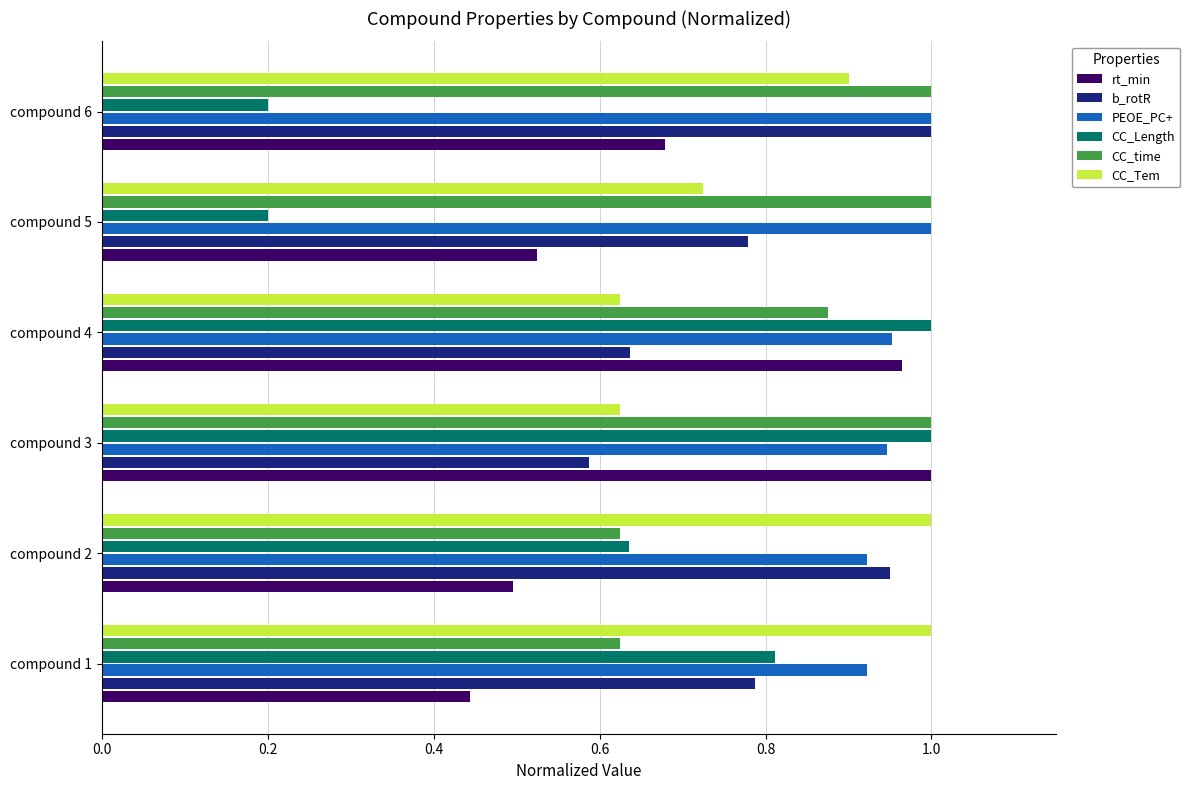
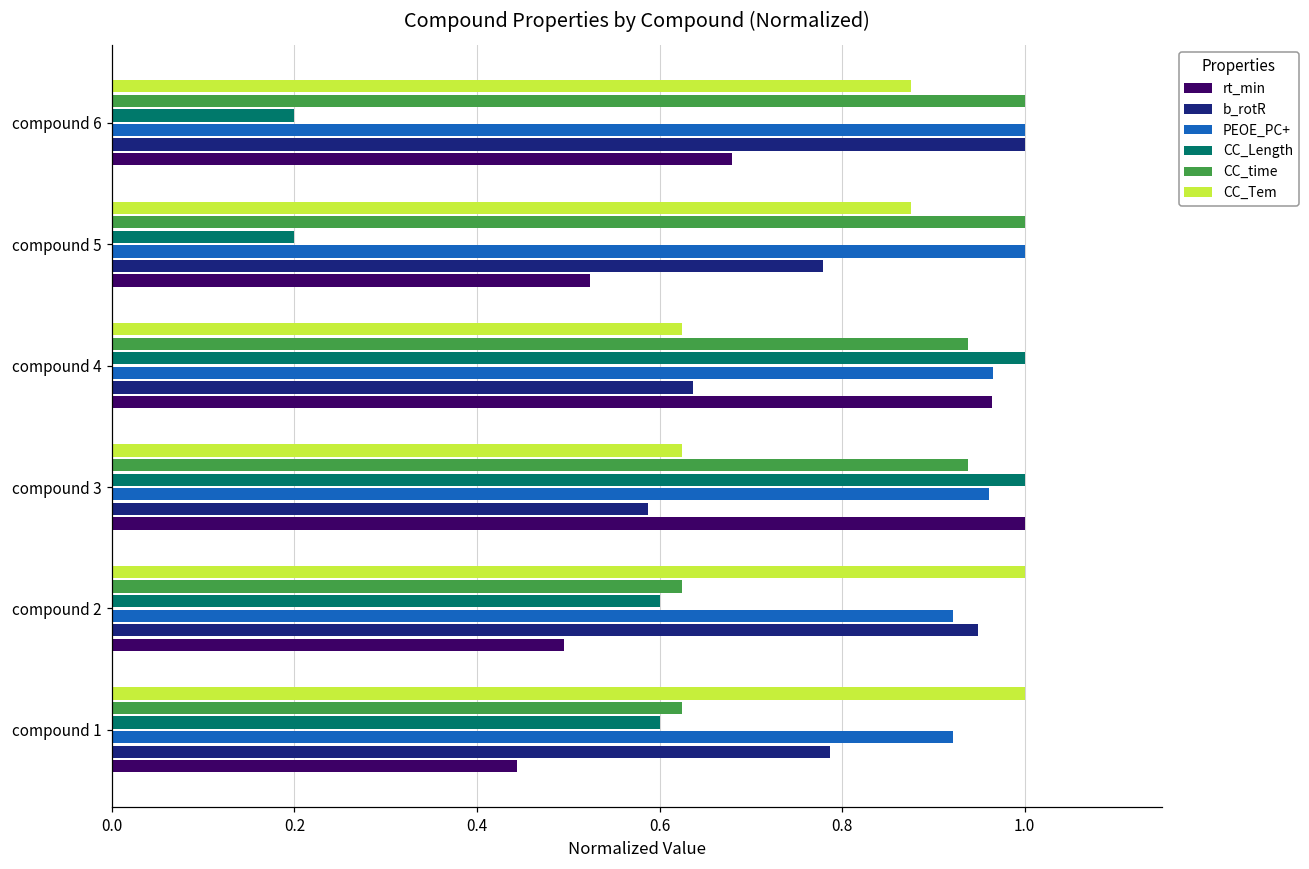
  {
    "PEOE_PC+": {
      "compound 6": 1.00,
      "compound 5": 1.00,
-     "compound 4": 0.95,
-     "compound 3": 0.95,
+     "compound 4": 0.97,
+     "compound 3": 0.96,
      "compound 2": 0.92,
      "compound 1": 0.92
    },
    "CC_Length": {
      "compound 6": 0.20,
      "compound 5": 0.20,
      "compound 4": 1.00,
      "compound 3": 1.00,
-     "compound 2": 0.64,
-     "compound 1": 0.81
+     "compound 2": 0.60,
+     "compound 1": 0.60
    },
    "CC_time": {
      "compound 6": 1.00,
      "compound 5": 1.00,
-     "compound 4": 0.88,
-     "compound 3": 1.00,
+     "compound 4": 0.94,
+     "compound 3": 0.94,
      "compound 2": 0.63,
      "compound 1": 0.63
    },
    "CC_Tem": {
-     "compound 6": 0.90,
-     "compound 5": 0.73,
+     "compound 6": 0.88,
+     "compound 5": 0.88,
      "compound 4": 0.63,
      "compound 3": 0.63,
      "compound 2": 1.00,
      "compound 1": 1.00
    }
  }
